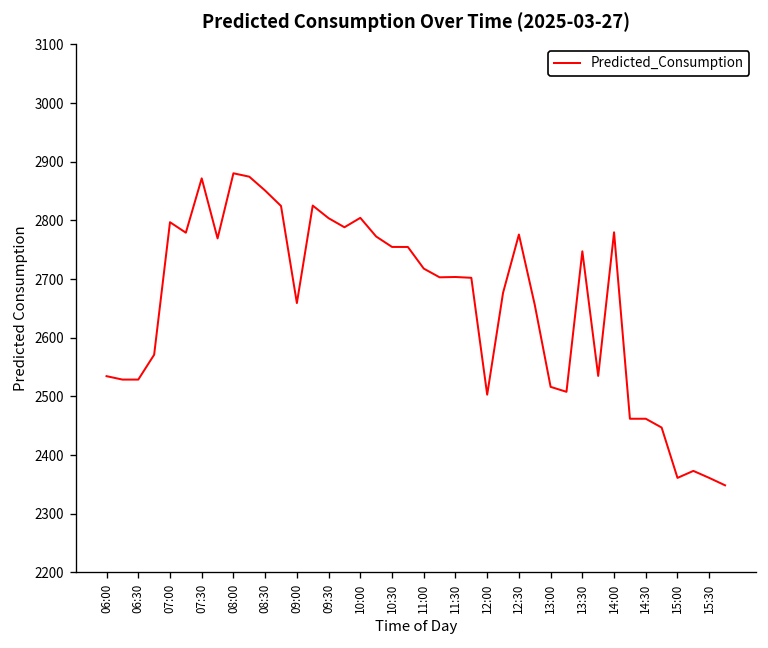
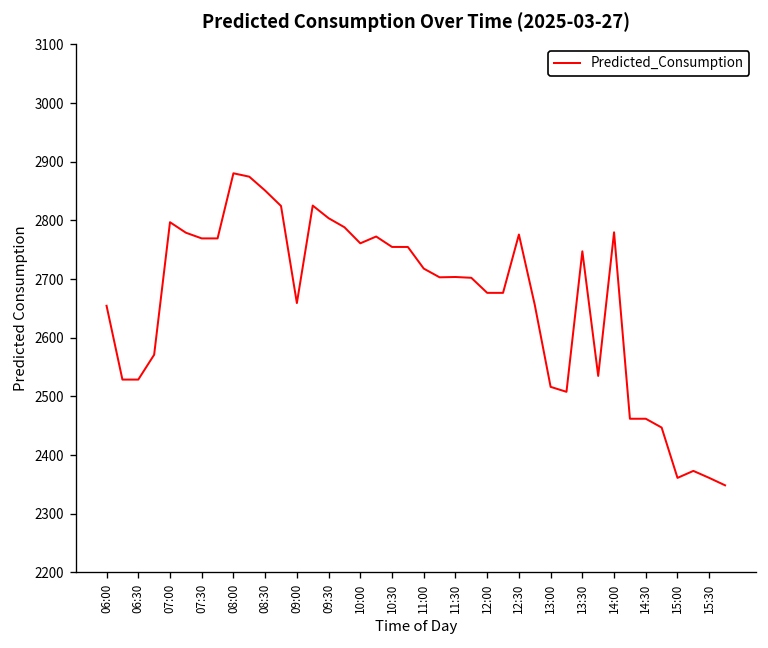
  {
-   "06:00": 2530,
+   "06:00": 2650,
    "06:30": 2530,
    "07:00": 2800,
-   "07:30": 2870,
+   "07:30": 2770,
    "08:00": 2880,
    "08:30": 2850,
    "09:00": 2660,
    "09:30": 2800,
-   "10:00": 2800,
+   "10:00": 2760,
    "10:30": 2750,
    "11:00": 2720,
    "11:30": 2700,
-   "12:00": 2500,
+   "12:00": 2680,
    "12:30": 2780,
    "13:00": 2520,
    "13:30": 2750,
    "14:00": 2780,
    "14:30": 2460,
    "15:00": 2360,
    "15:30": 2360
  }
